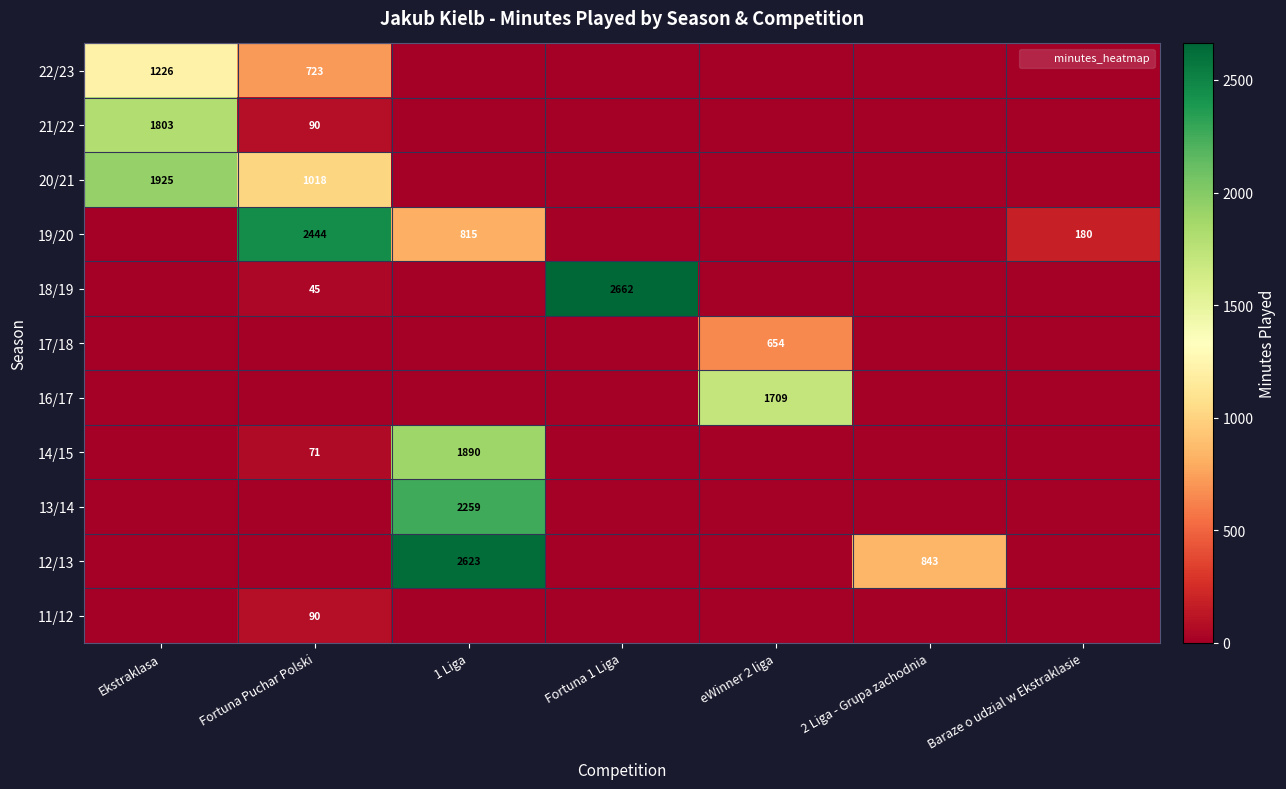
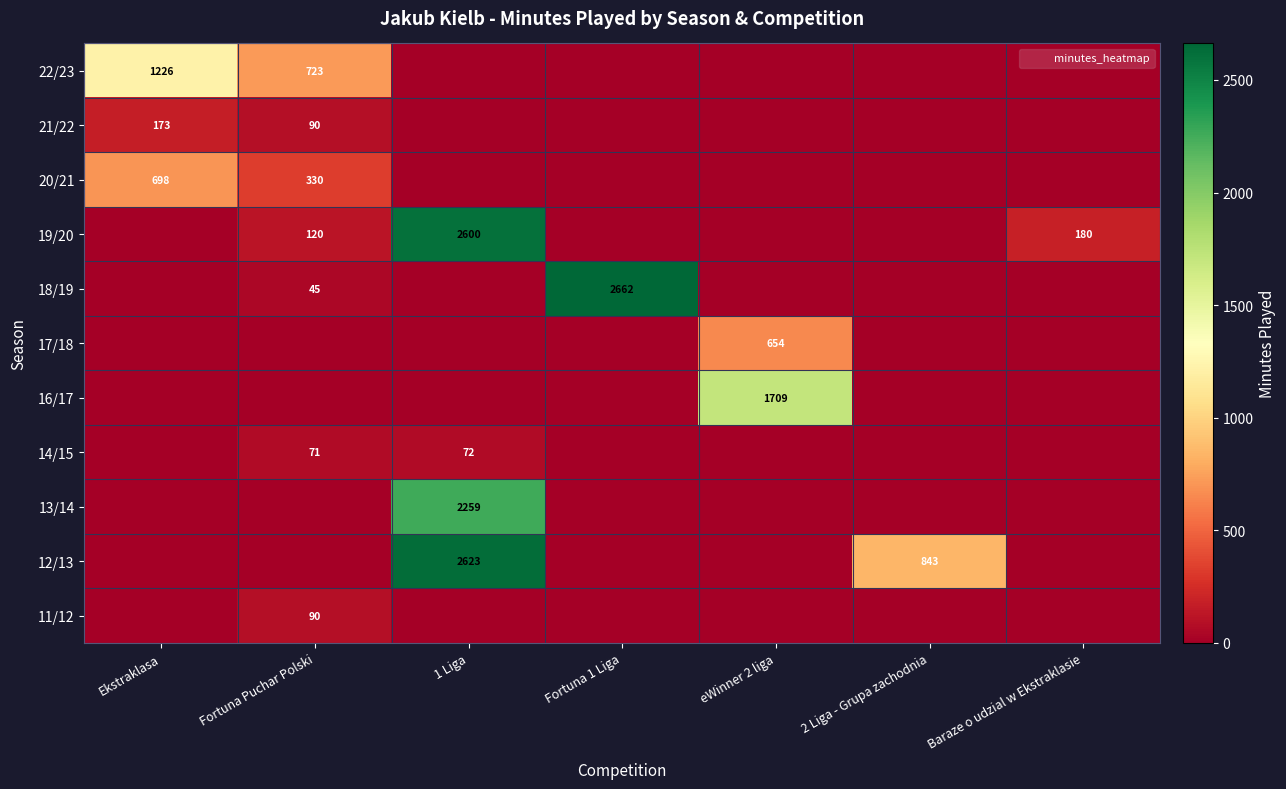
  {
    "22/23": {
      "Ekstraklasa": 1226,
      "Fortuna Puchar Polski": 723
    },
    "21/22": {
-     "Ekstraklasa": 1803,
+     "Ekstraklasa": 173,
      "Fortuna Puchar Polski": 90
    },
    "20/21": {
-     "Ekstraklasa": 1925,
-     "Fortuna Puchar Polski": 1018
+     "Ekstraklasa": 698,
+     "Fortuna Puchar Polski": 330
    },
    "19/20": {
-     "Fortuna Puchar Polski": 2444,
-     "1 Liga": 815,
+     "Fortuna Puchar Polski": 120,
+     "1 Liga": 2600,
      "Baraze o udzial w Ekstraklasie": 180
    },
    "18/19": {
      "Fortuna Puchar Polski": 45,
      "Fortuna 1 Liga": 2662
    },
    "17/18": {
      "eWinner 2 liga": 654
    },
    "16/17": {
      "eWinner 2 liga": 1709
    },
    "14/15": {
      "Fortuna Puchar Polski": 71,
-     "1 Liga": 1890
+     "1 Liga": 72
    },
    "13/14": {
      "1 Liga": 2259
    },
    "12/13": {
      "1 Liga": 2623,
      "2 Liga - Grupa zachodnia": 843
    },
    "11/12": {
      "Fortuna Puchar Polski": 90
    }
  }
